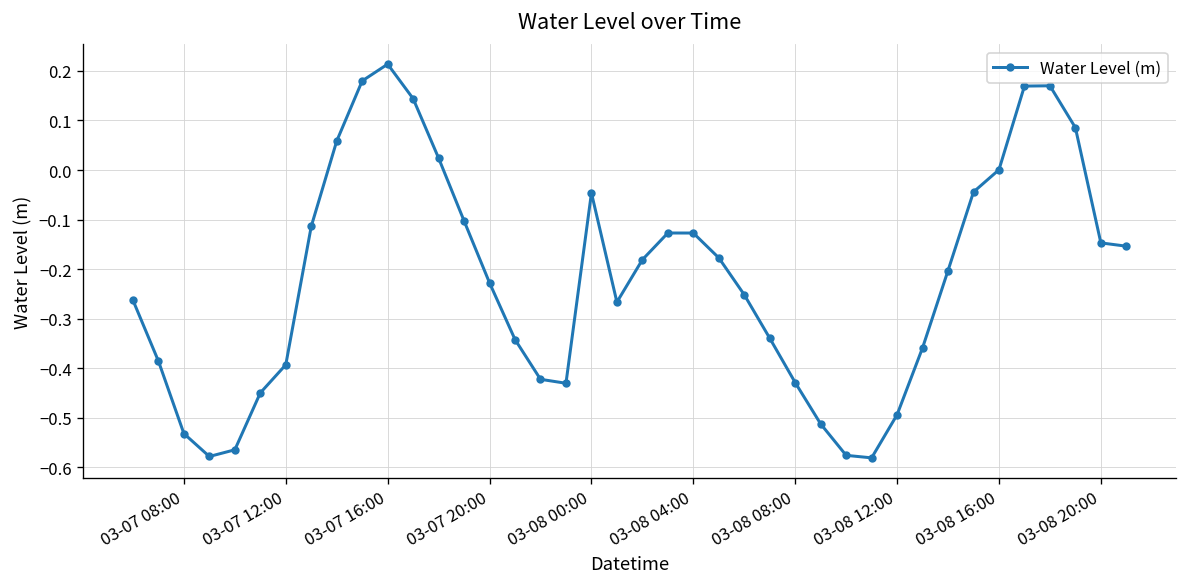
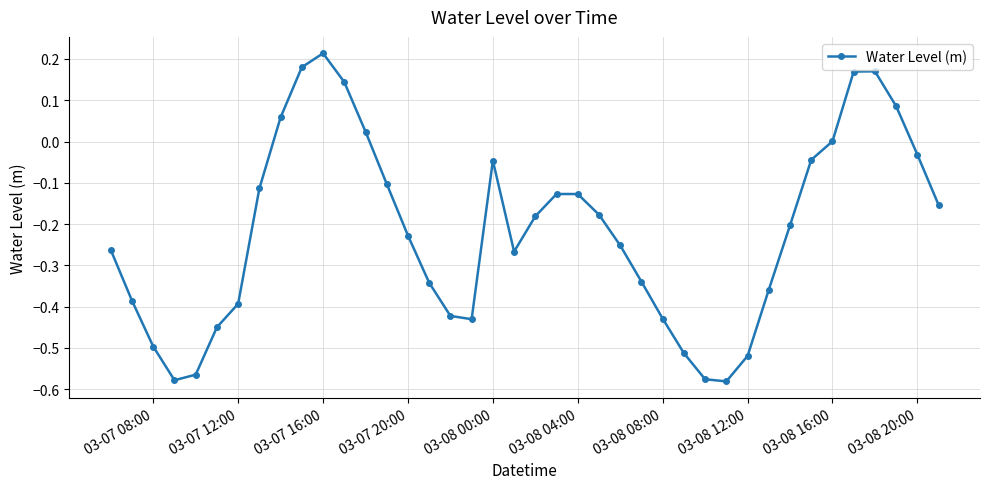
  {
-   "03-07 08:00": -0.53,
+   "03-07 08:00": -0.50,
    "03-07 12:00": -0.39,
    "03-07 16:00": 0.21,
    "03-07 20:00": -0.23,
    "03-08 00:00": -0.05,
    "03-08 04:00": -0.13,
    "03-08 08:00": -0.43,
-   "03-08 12:00": -0.49,
+   "03-08 12:00": -0.52,
    "03-08 16:00": 0.00,
-   "03-08 20:00": -0.15
+   "03-08 20:00": -0.03
  }
